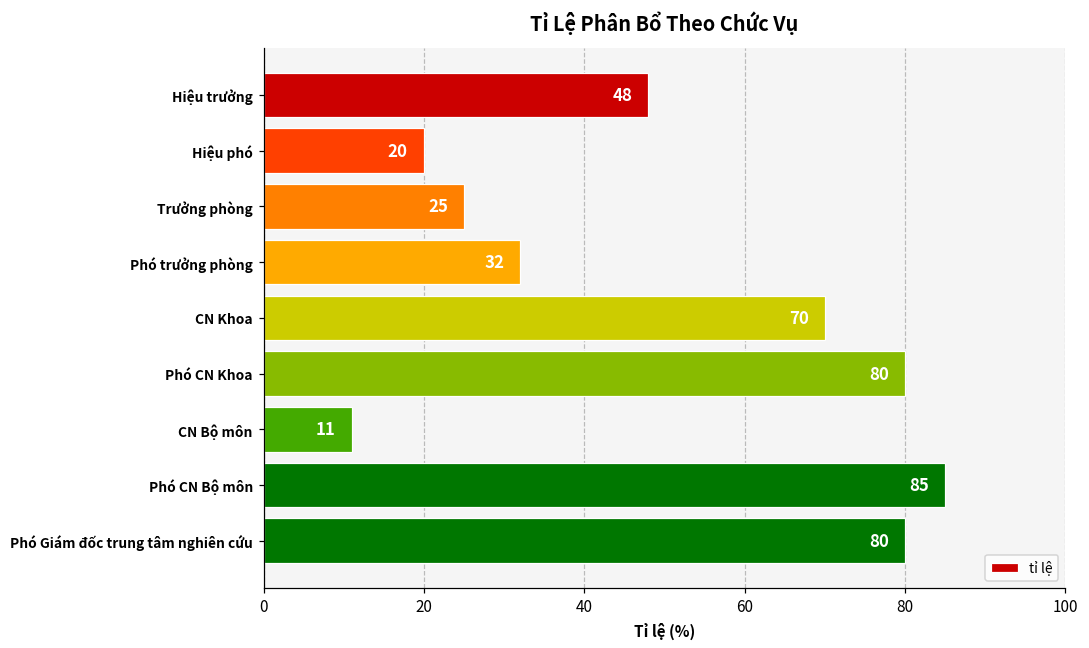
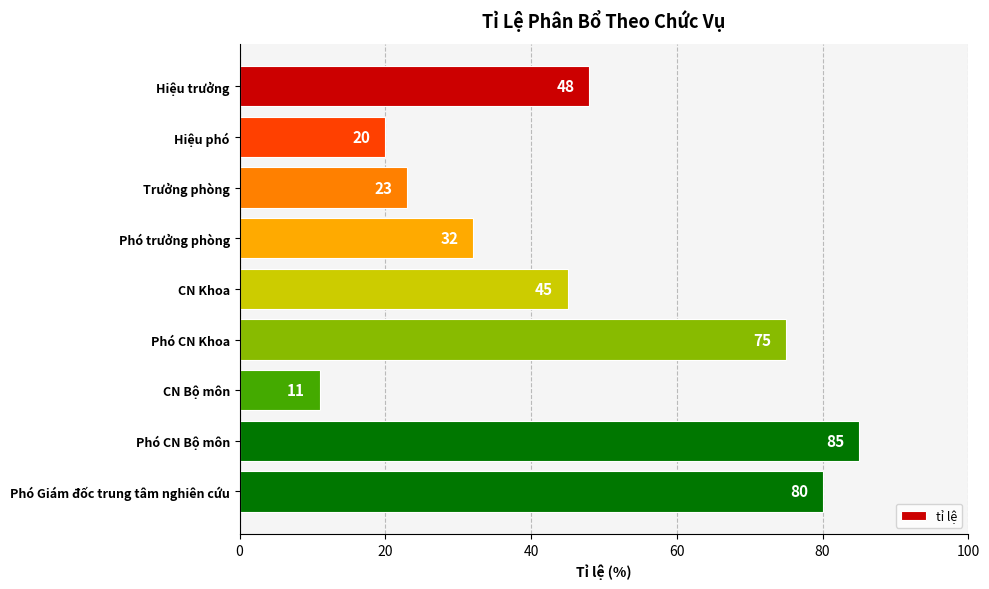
  {
    "Hiệu trưởng": 48,
    "Hiệu phó": 20,
-   "Trưởng phòng": 25,
+   "Trưởng phòng": 23,
    "Phó trưởng phòng": 32,
-   "CN Khoa": 70,
-   "Phó CN Khoa": 80,
+   "CN Khoa": 45,
+   "Phó CN Khoa": 75,
    "CN Bộ môn": 11,
    "Phó CN Bộ môn": 85,
    "Phó Giám đốc trung tâm nghiên cứu": 80
  }
